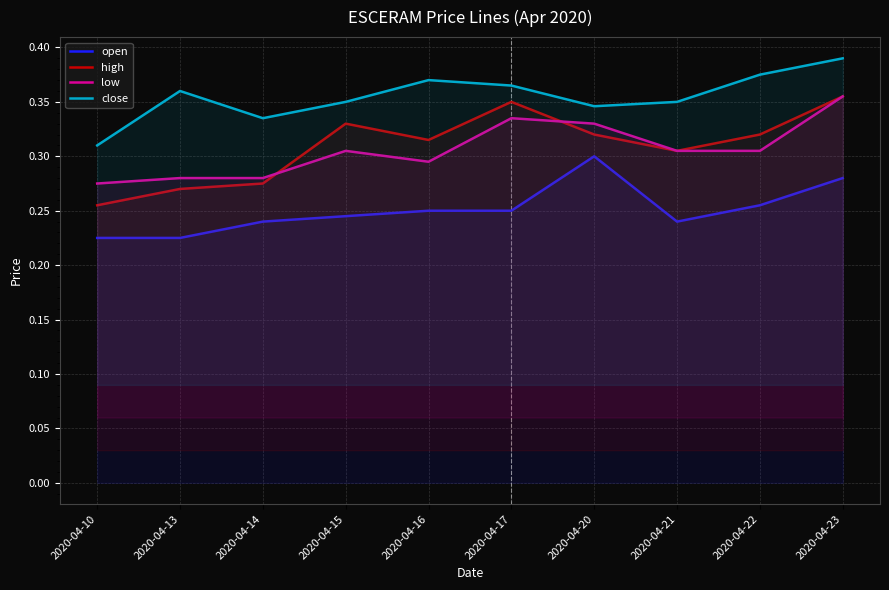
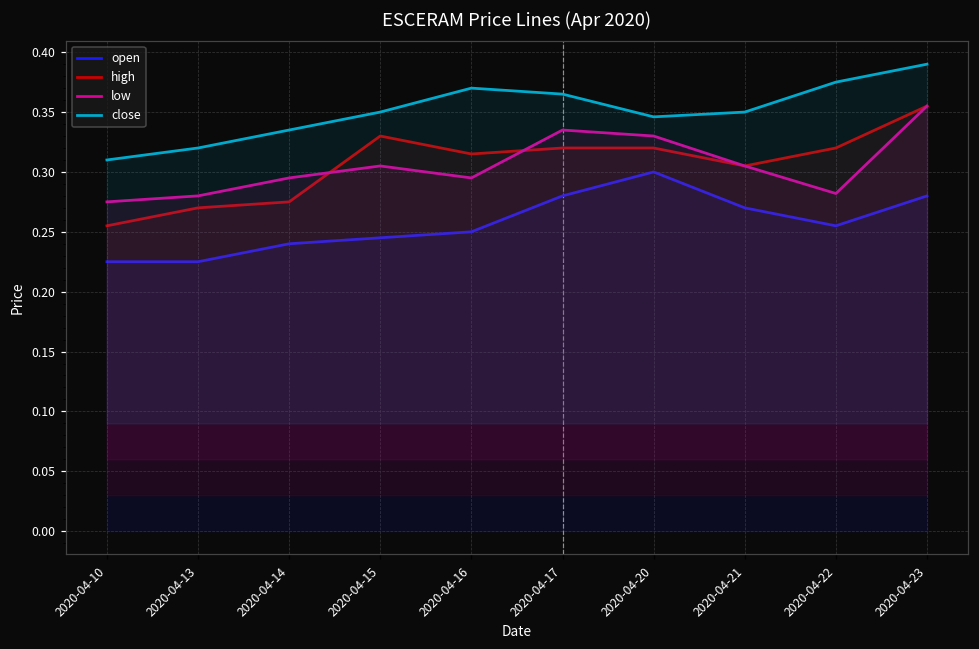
  {
    "open": {
      "2020-04-10": 0.225,
      "2020-04-13": 0.225,
      "2020-04-14": 0.24,
      "2020-04-15": 0.245,
      "2020-04-16": 0.25,
-     "2020-04-17": 0.25,
+     "2020-04-17": 0.28,
      "2020-04-20": 0.30,
-     "2020-04-21": 0.24,
+     "2020-04-21": 0.27,
      "2020-04-22": 0.255,
      "2020-04-23": 0.28
    },
    "high": {
      "2020-04-10": 0.255,
      "2020-04-13": 0.270,
      "2020-04-14": 0.275,
      "2020-04-15": 0.330,
      "2020-04-16": 0.315,
-     "2020-04-17": 0.350,
+     "2020-04-17": 0.320,
      "2020-04-20": 0.320,
      "2020-04-22": 0.320
    },
    "low": {
      "2020-04-10": 0.275,
      "2020-04-13": 0.280,
-     "2020-04-14": 0.280,
+     "2020-04-14": 0.295,
      "2020-04-15": 0.305,
      "2020-04-16": 0.295,
      "2020-04-17": 0.335,
      "2020-04-20": 0.330,
-     "2020-04-22": 0.305
+     "2020-04-22": 0.282
    },
    "close": {
      "2020-04-10": 0.310,
-     "2020-04-13": 0.360,
+     "2020-04-13": 0.320,
      "2020-04-14": 0.335,
      "2020-04-15": 0.350,
      "2020-04-16": 0.370,
      "2020-04-17": 0.365,
      "2020-04-20": 0.346,
      "2020-04-21": 0.350,
      "2020-04-22": 0.375,
      "2020-04-23": 0.390
    }
  }
